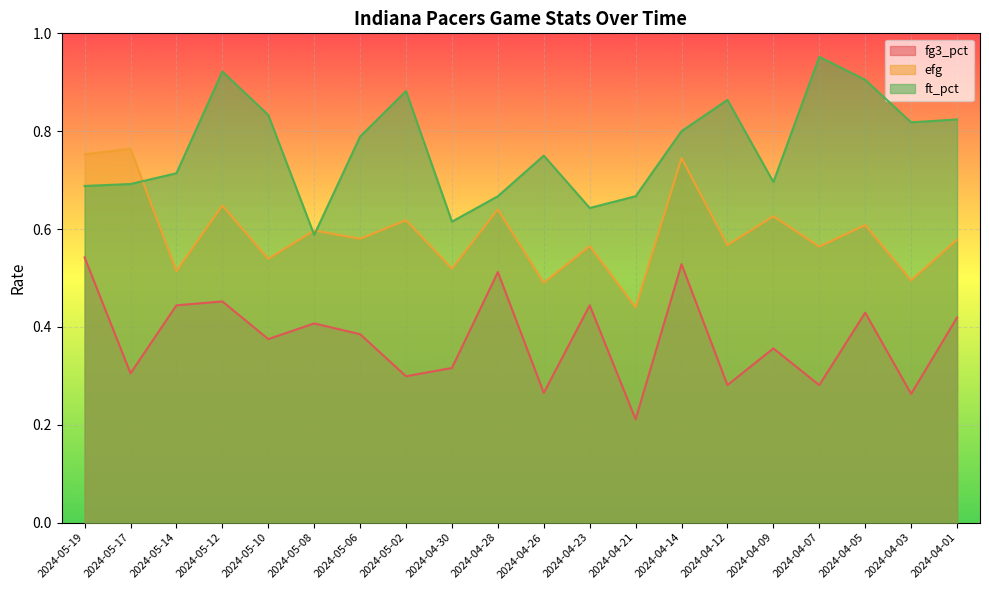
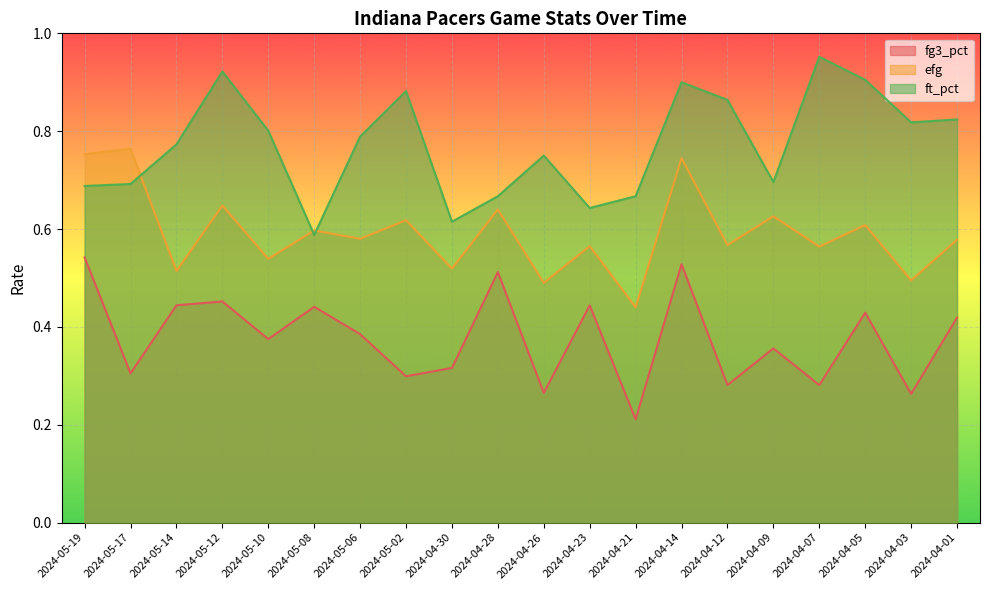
  {
    "fg3_pct": {
      "2024-05-19": 0.54,
      "2024-05-17": 0.31,
      "2024-05-14": 0.44,
      "2024-05-12": 0.45,
      "2024-05-10": 0.38,
-     "2024-05-08": 0.41,
+     "2024-05-08": 0.44,
      "2024-05-06": 0.39,
      "2024-05-02": 0.30,
      "2024-04-30": 0.32,
      "2024-04-28": 0.51,
      "2024-04-26": 0.27,
      "2024-04-23": 0.44,
      "2024-04-21": 0.21,
      "2024-04-14": 0.53,
      "2024-04-12": 0.28,
      "2024-04-09": 0.36,
      "2024-04-07": 0.28,
      "2024-04-05": 0.43,
      "2024-04-03": 0.26,
      "2024-04-01": 0.42
    },
    "efg": {
      "2024-05-19": 0.75,
      "2024-05-17": 0.76,
      "2024-05-14": 0.51,
      "2024-05-12": 0.65,
      "2024-05-10": 0.54,
      "2024-05-08": 0.60,
      "2024-05-06": 0.58,
      "2024-05-02": 0.62,
      "2024-04-30": 0.52,
      "2024-04-28": 0.64,
      "2024-04-26": 0.49,
      "2024-04-23": 0.57,
      "2024-04-21": 0.44,
      "2024-04-14": 0.75,
      "2024-04-12": 0.57,
      "2024-04-09": 0.63,
      "2024-04-07": 0.56,
      "2024-04-05": 0.61,
      "2024-04-03": 0.50,
      "2024-04-01": 0.58
    },
    "ft_pct": {
      "2024-05-19": 0.69,
      "2024-05-17": 0.69,
-     "2024-05-14": 0.71,
+     "2024-05-14": 0.77,
      "2024-05-12": 0.92,
-     "2024-05-10": 0.83,
+     "2024-05-10": 0.80,
      "2024-05-08": 0.59,
      "2024-05-06": 0.79,
      "2024-05-02": 0.88,
      "2024-04-30": 0.62,
      "2024-04-28": 0.67,
      "2024-04-26": 0.75,
      "2024-04-23": 0.64,
      "2024-04-21": 0.67,
-     "2024-04-14": 0.8,
+     "2024-04-14": 0.9,
      "2024-04-12": 0.86,
      "2024-04-09": 0.70,
      "2024-04-07": 0.95,
      "2024-04-05": 0.91,
      "2024-04-03": 0.82,
      "2024-04-01": 0.82
    }
  }
